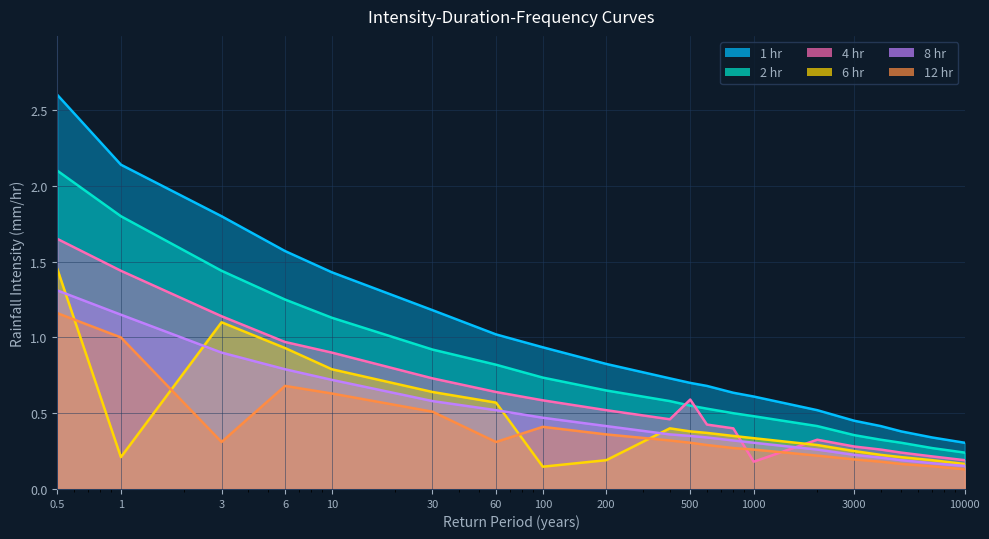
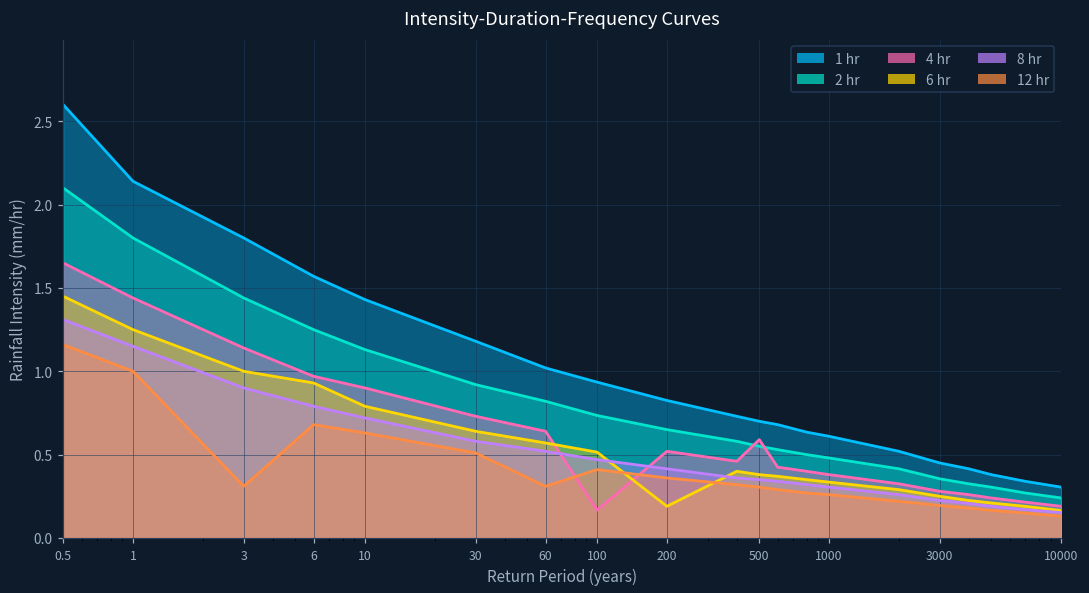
  {
    "4 hr": {
      "0.5": 1.65,
      "1": 1.44,
      "3": 1.14,
      "6": 0.97,
      "10": 0.90,
      "30": 0.73,
      "60": 0.64,
-     "100": 0.59,
+     "100": 0.17,
      "200": 0.52,
      "500": 0.59,
-     "1000": 0.18,
+     "1000": 0.38,
      "3000": 0.28,
      "10000": 0.19
    },
    "6 hr": {
      "0.5": 1.45,
-     "1": 0.21,
-     "3": 1.1,
+     "1": 1.25,
+     "3": 1.0,
      "6": 0.93,
      "10": 0.79,
      "30": 0.64,
      "60": 0.57,
-     "100": 0.15,
+     "100": 0.52,
      "200": 0.19,
      "500": 0.38,
      "1000": 0.34,
      "3000": 0.25
    },
    "8 hr": {
      "0.5": 1.31,
      "1": 1.15,
      "3": 0.90,
      "6": 0.79,
      "10": 0.72,
      "30": 0.58,
      "60": 0.52,
      "100": 0.47,
      "200": 0.42,
      "500": 0.35,
      "1000": 0.31,
      "3000": 0.23
    },
    "12 hr": {
      "0.5": 1.16,
      "1": 1.00,
      "3": 0.31,
      "6": 0.68,
      "10": 0.63,
      "30": 0.51,
      "60": 0.31,
      "100": 0.41,
      "200": 0.36,
      "500": 0.31,
      "1000": 0.26,
      "3000": 0.20,
      "10000": 0.13
    }
  }
